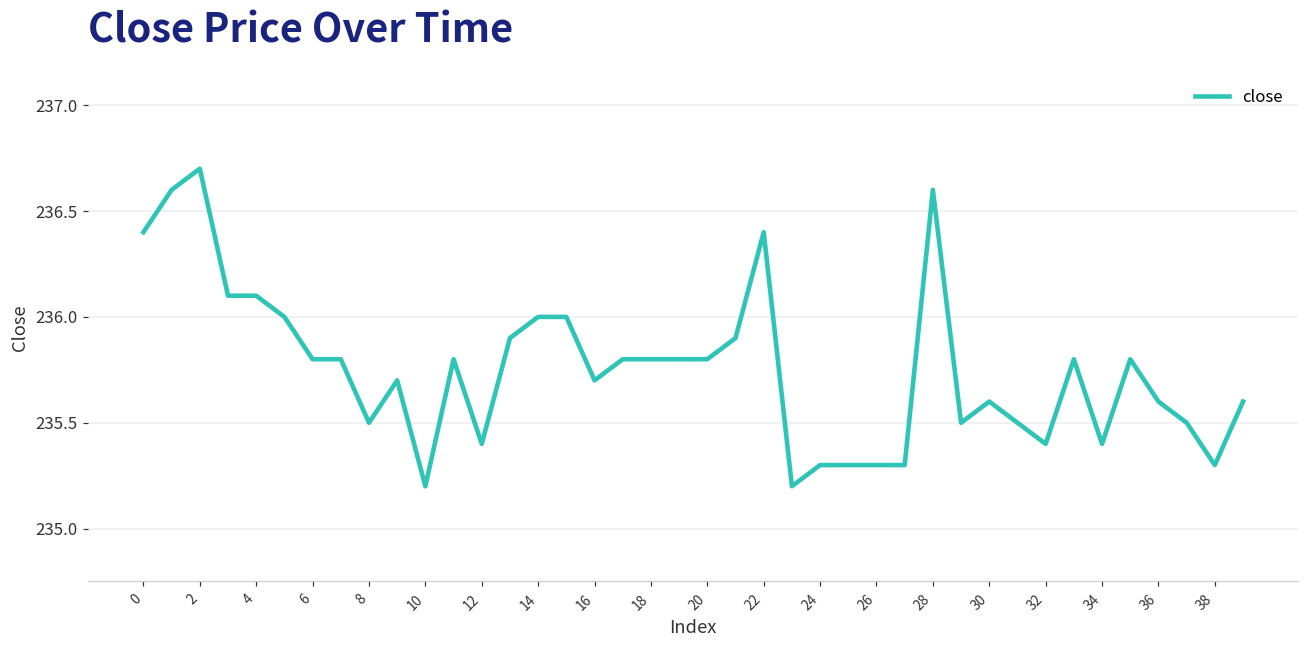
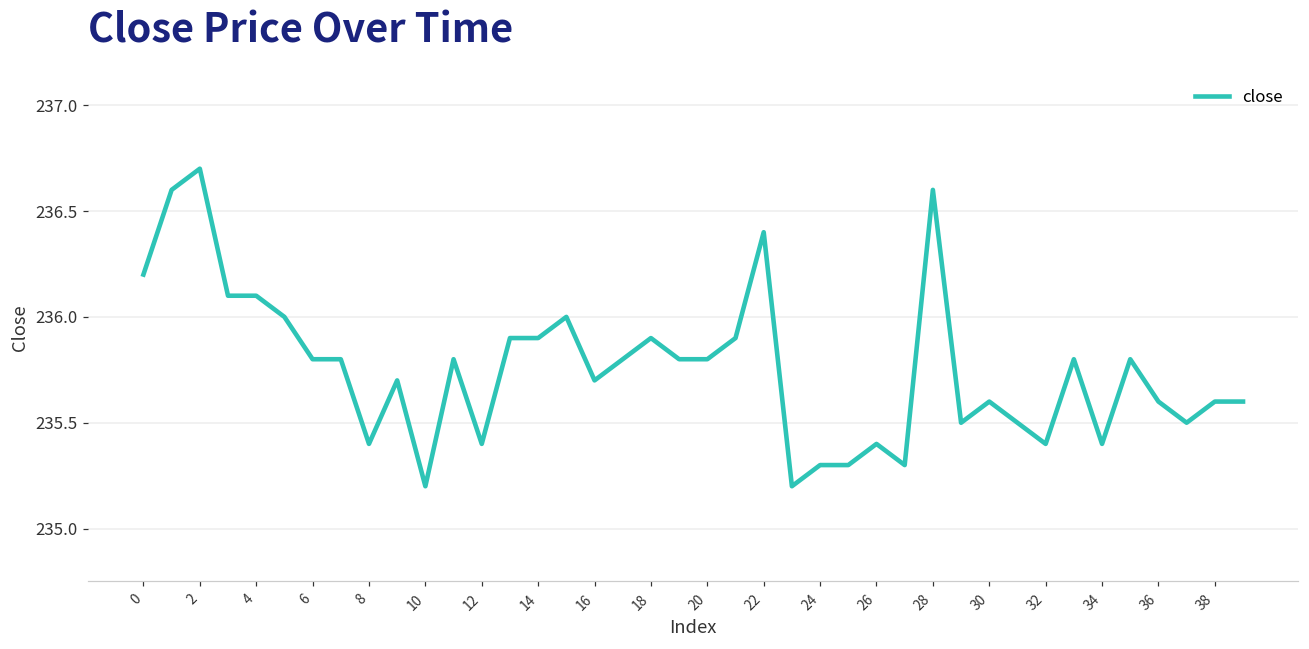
  {
-   "0": 236.4,
+   "0": 236.2,
    "2": 236.7,
    "4": 236.1,
    "6": 235.8,
-   "8": 235.5,
+   "8": 235.4,
    "10": 235.2,
    "12": 235.4,
-   "14": 236.0,
+   "14": 235.9,
    "16": 235.7,
-   "18": 235.8,
+   "18": 235.9,
    "20": 235.8,
    "22": 236.4,
    "24": 235.3,
-   "26": 235.3,
+   "26": 235.4,
    "28": 236.6,
    "30": 235.6,
    "32": 235.4,
    "34": 235.4,
    "36": 235.6,
-   "38": 235.3
+   "38": 235.6
  }
